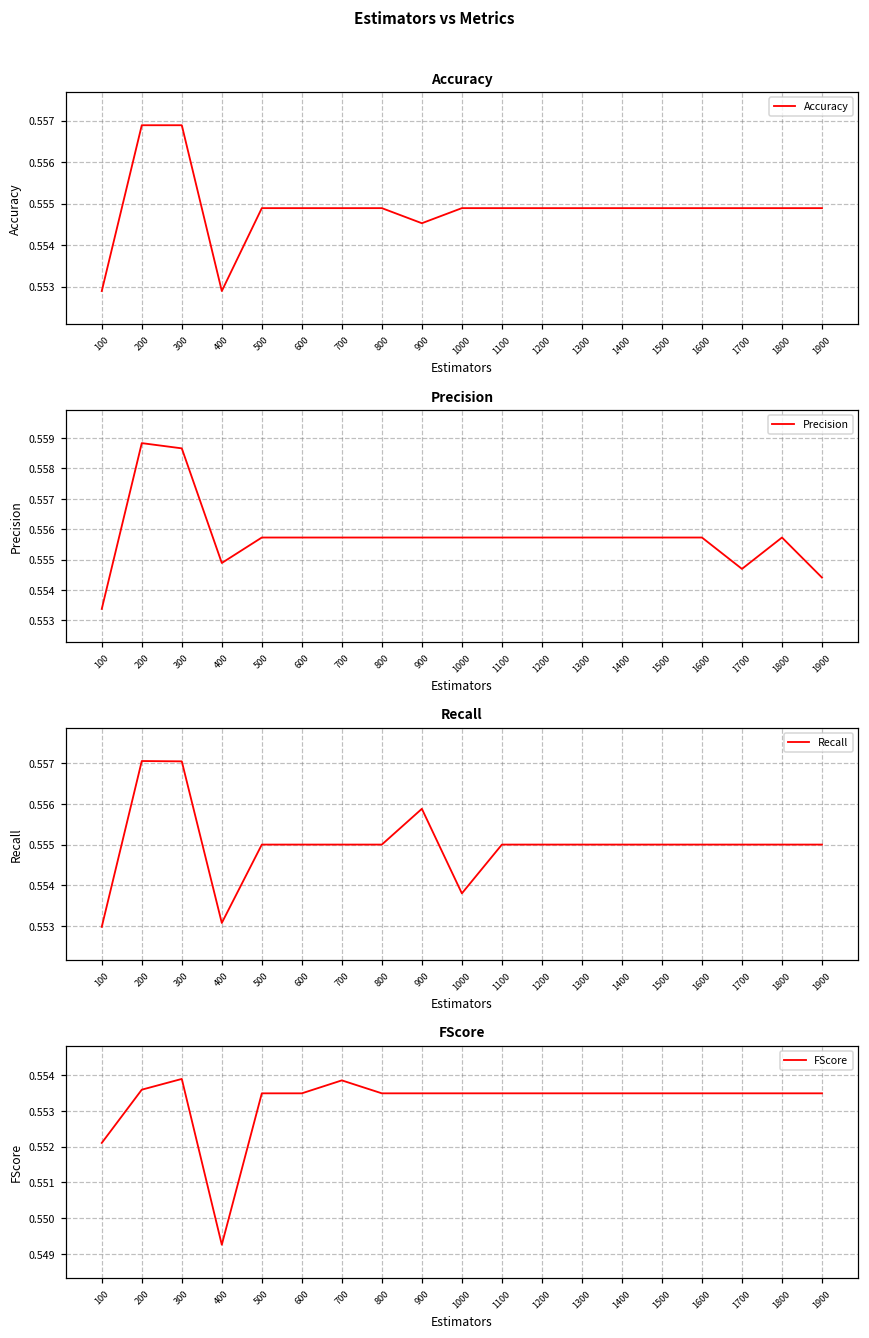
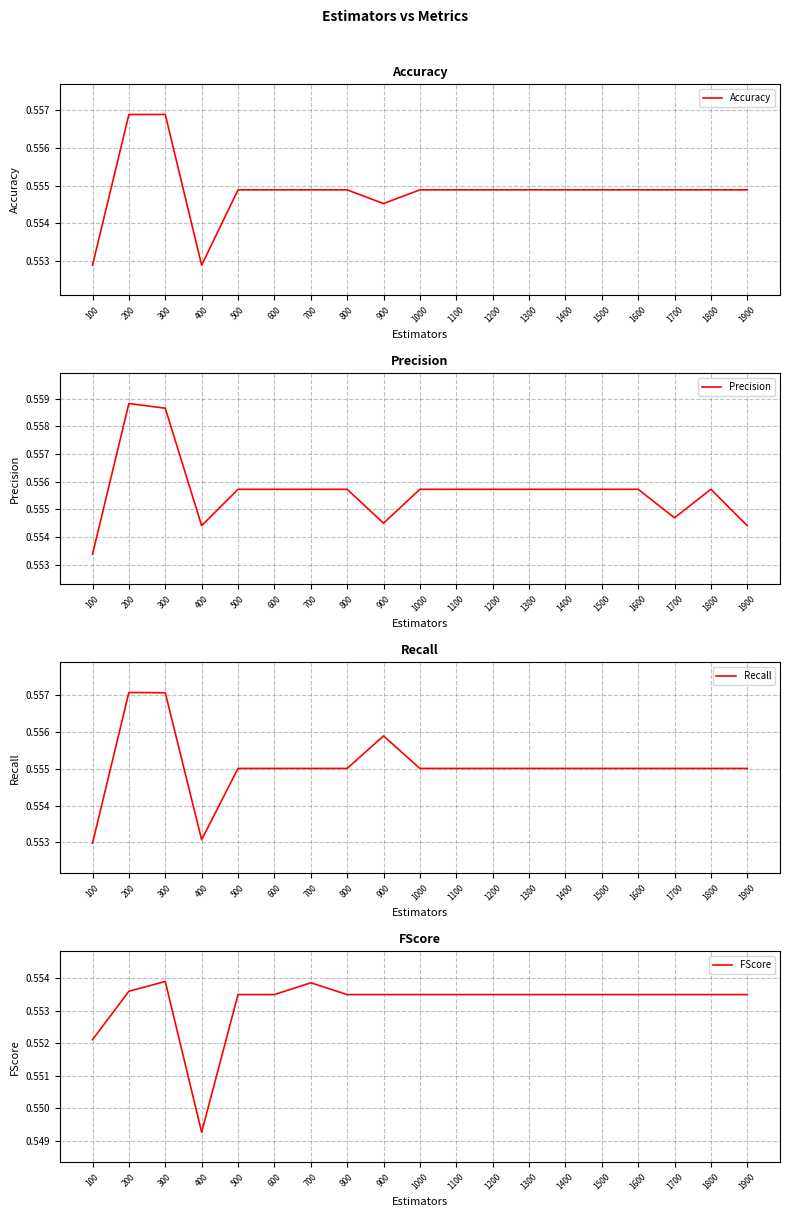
  {
    "Accuracy": {
      "100": 0.5529,
      "200": 0.5569,
      "300": 0.5569,
      "400": 0.5529,
      "500": 0.5549,
      "600": 0.5549,
      "700": 0.5549,
      "800": 0.5549,
      "900": 0.5545,
      "1000": 0.5549,
      "1100": 0.5549,
      "1200": 0.5549,
      "1300": 0.5549,
      "1400": 0.5549,
      "1500": 0.5549,
      "1600": 0.5549,
      "1700": 0.5549,
      "1800": 0.5549,
      "1900": 0.5549
    },
    "Precision": {
      "100": 0.5534,
      "200": 0.5588,
      "300": 0.5587,
-     "400": 0.5549,
+     "400": 0.5544,
      "500": 0.5557,
      "600": 0.5557,
      "700": 0.5557,
      "800": 0.5557,
-     "900": 0.5557,
+     "900": 0.5545,
      "1000": 0.5557,
      "1100": 0.5557,
      "1200": 0.5557,
      "1300": 0.5557,
      "1400": 0.5557,
      "1500": 0.5557,
      "1600": 0.5557,
      "1700": 0.5547,
      "1800": 0.5557,
      "1900": 0.5544
    },
    "Recall": {
      "100": 0.5530,
      "200": 0.5571,
      "300": 0.5571,
      "400": 0.5531,
      "500": 0.5550,
      "600": 0.5550,
      "700": 0.5550,
      "800": 0.5550,
      "900": 0.5559,
-     "1000": 0.5538,
+     "1000": 0.5550,
      "1100": 0.5550,
      "1200": 0.5550,
      "1300": 0.5550,
      "1400": 0.5550,
      "1500": 0.5550,
      "1600": 0.5550,
      "1700": 0.5550,
      "1800": 0.5550,
      "1900": 0.5550
    },
    "FScore": {
      "100": 0.5521,
      "200": 0.5536,
      "300": 0.5539,
      "400": 0.5493,
      "500": 0.5535,
      "600": 0.5535,
      "700": 0.5539,
      "800": 0.5535,
      "900": 0.5535,
      "1000": 0.5535,
      "1100": 0.5535,
      "1200": 0.5535,
      "1300": 0.5535,
      "1400": 0.5535,
      "1500": 0.5535,
      "1600": 0.5535,
      "1700": 0.5535,
      "1800": 0.5535,
      "1900": 0.5535
    }
  }
